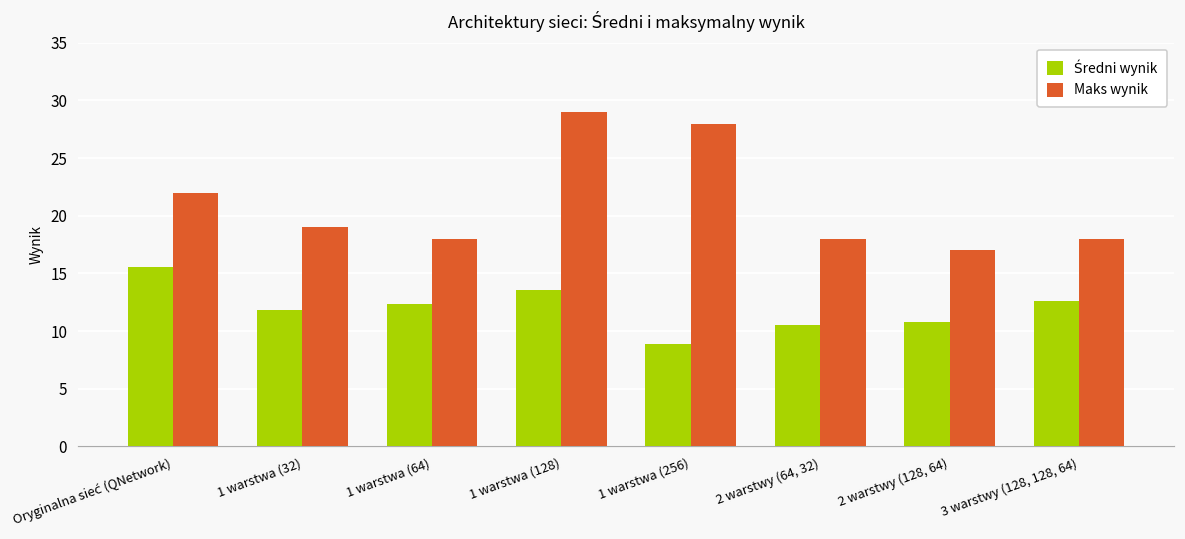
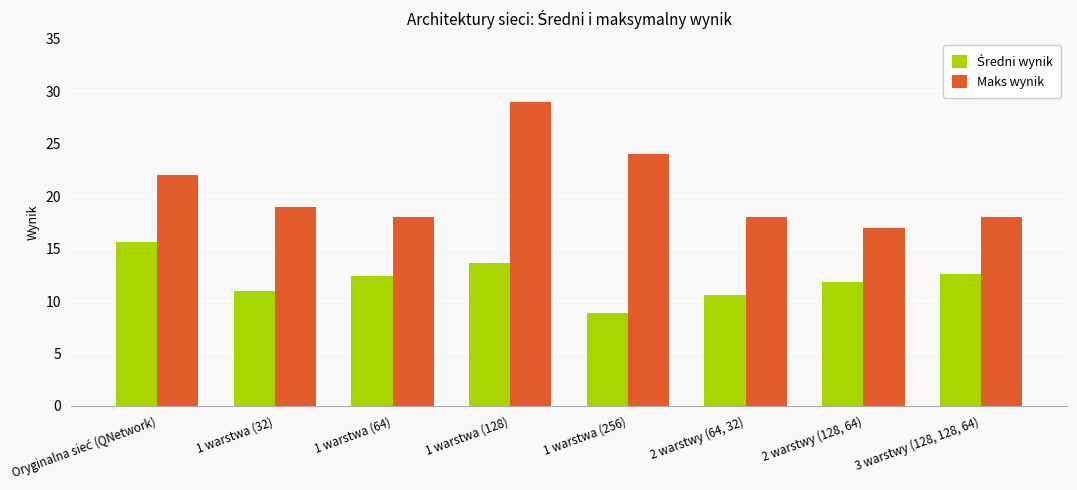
  {
    "Średni wynik": {
      "Oryginalna sieć (QNetwork)": 15.6,
-     "1 warstwa (32)": 11.9,
+     "1 warstwa (32)": 11.0,
      "1 warstwa (64)": 12.4,
      "1 warstwa (128)": 13.6,
      "1 warstwa (256)": 8.9,
      "2 warstwy (64, 32)": 10.6,
-     "2 warstwy (128, 64)": 10.8,
+     "2 warstwy (128, 64)": 11.9,
      "3 warstwy (128, 128, 64)": 12.6
    },
    "Maks wynik": {
      "Oryginalna sieć (QNetwork)": 22,
      "1 warstwa (32)": 19,
      "1 warstwa (64)": 18,
      "1 warstwa (128)": 29,
-     "1 warstwa (256)": 28,
+     "1 warstwa (256)": 24,
      "2 warstwy (64, 32)": 18,
      "2 warstwy (128, 64)": 17,
      "3 warstwy (128, 128, 64)": 18
    }
  }
